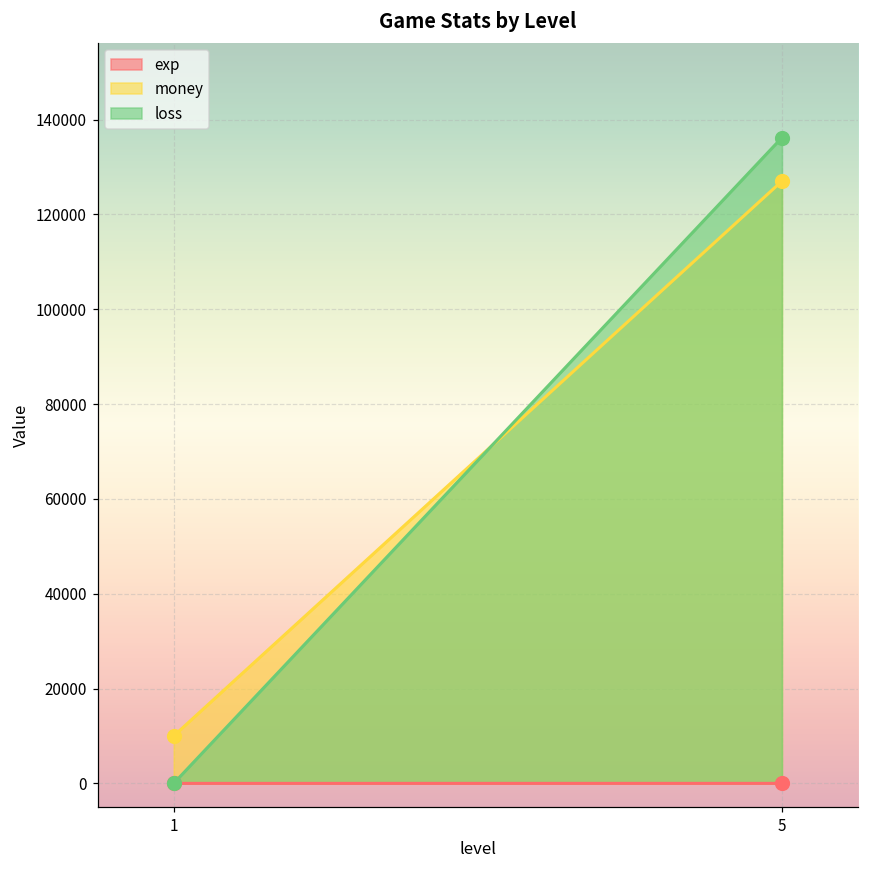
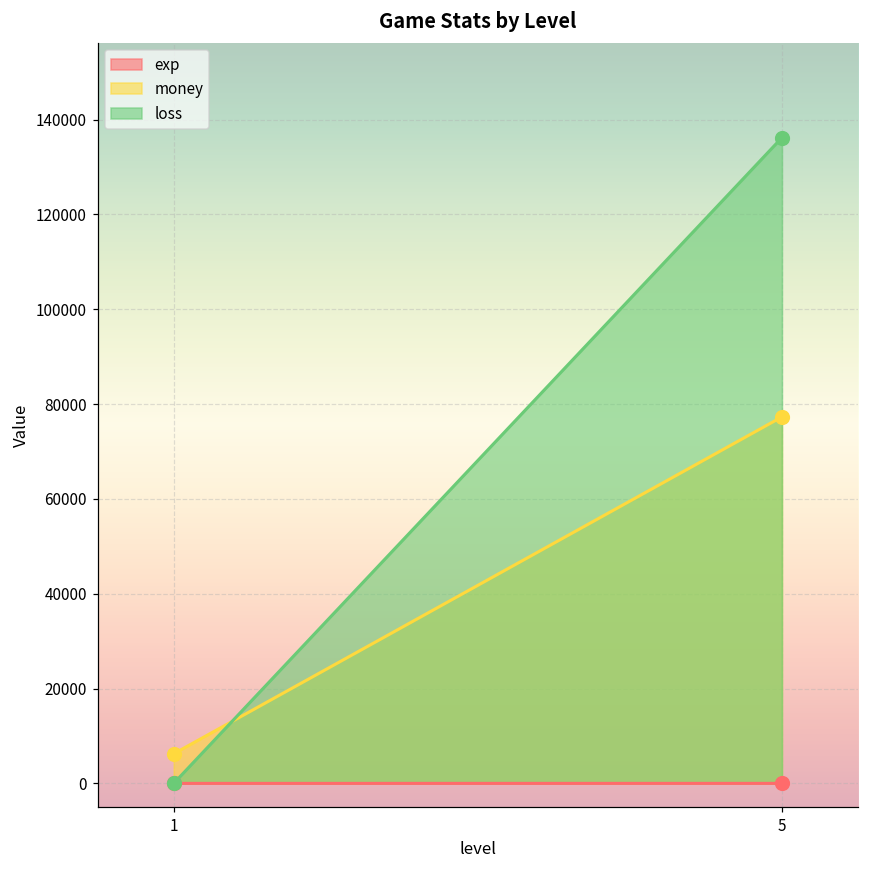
  {
    "exp": {
      "5": 0
    },
    "money": {
-     "1": 10000,
-     "5": 127000
+     "1": 6000,
+     "5": 77000
    },
    "loss": {
      "5": 136000
    }
  }
